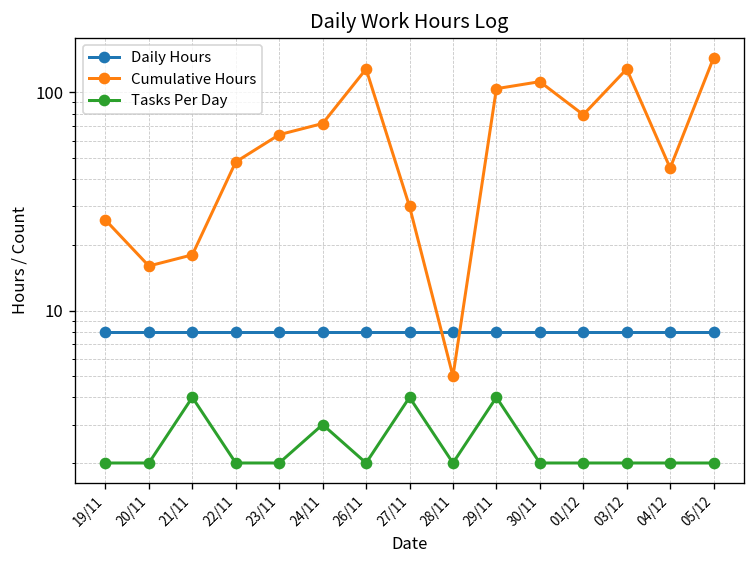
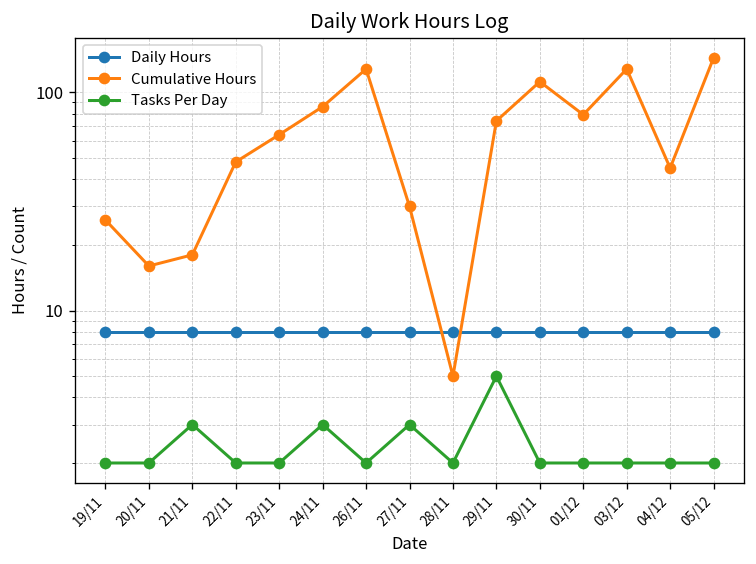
  {
    "Daily Hours": {
      "19/11": 8,
      "20/11": 8,
      "21/11": 8,
      "22/11": 8,
      "23/11": 8,
      "24/11": 8,
      "26/11": 8,
      "27/11": 8,
      "28/11": 8,
      "29/11": 8,
      "30/11": 8,
      "01/12": 8,
      "03/12": 8,
      "04/12": 8,
      "05/12": 8
    },
    "Cumulative Hours": {
      "19/11": 26,
      "20/11": 16,
      "21/11": 18,
      "22/11": 48,
      "23/11": 64,
-     "24/11": 72,
+     "24/11": 90,
      "26/11": 130,
      "27/11": 30,
      "28/11": 5,
-     "29/11": 100,
+     "29/11": 74,
      "30/11": 110,
      "01/12": 80,
      "03/12": 130,
      "04/12": 45,
      "05/12": 140
    },
    "Tasks Per Day": {
      "19/11": 2,
      "20/11": 2,
-     "21/11": 4,
+     "21/11": 3,
      "22/11": 2,
      "23/11": 2,
      "24/11": 3,
      "26/11": 2,
-     "27/11": 4,
+     "27/11": 3,
      "28/11": 2,
-     "29/11": 4,
+     "29/11": 5,
      "30/11": 2,
      "01/12": 2,
      "03/12": 2,
      "04/12": 2,
      "05/12": 2
    }
  }
